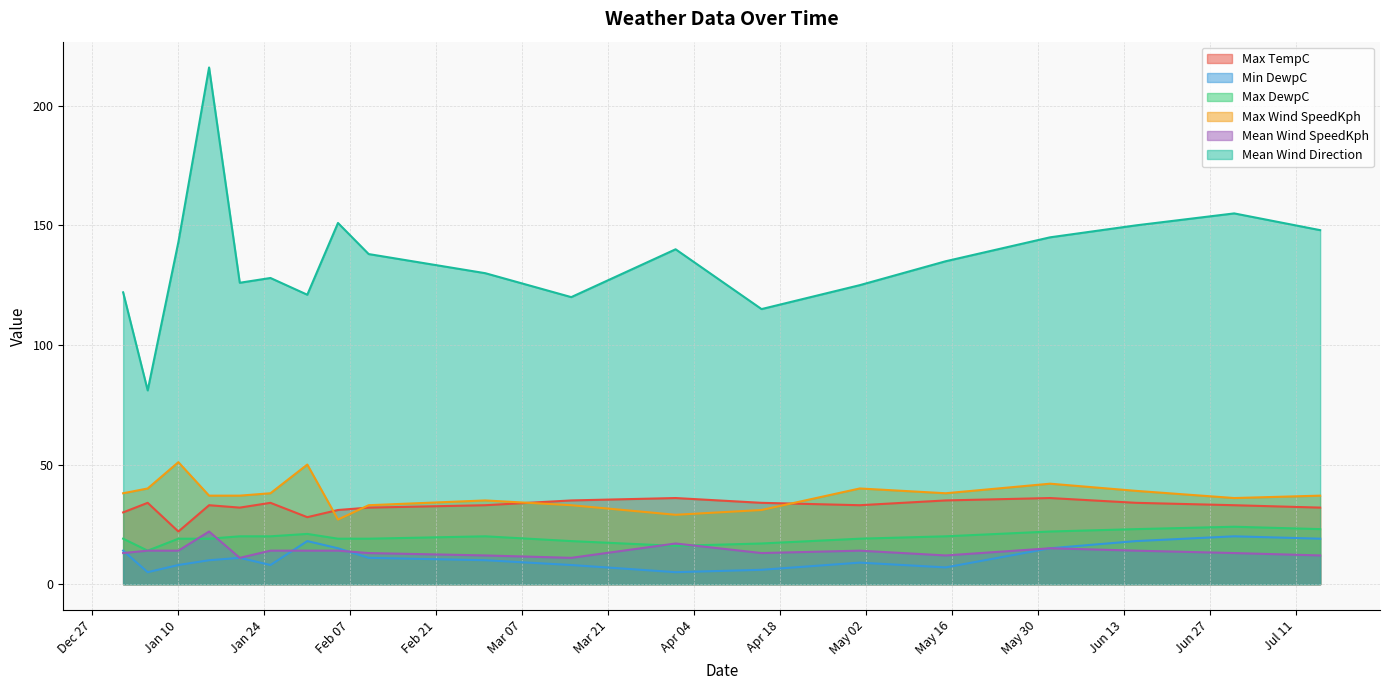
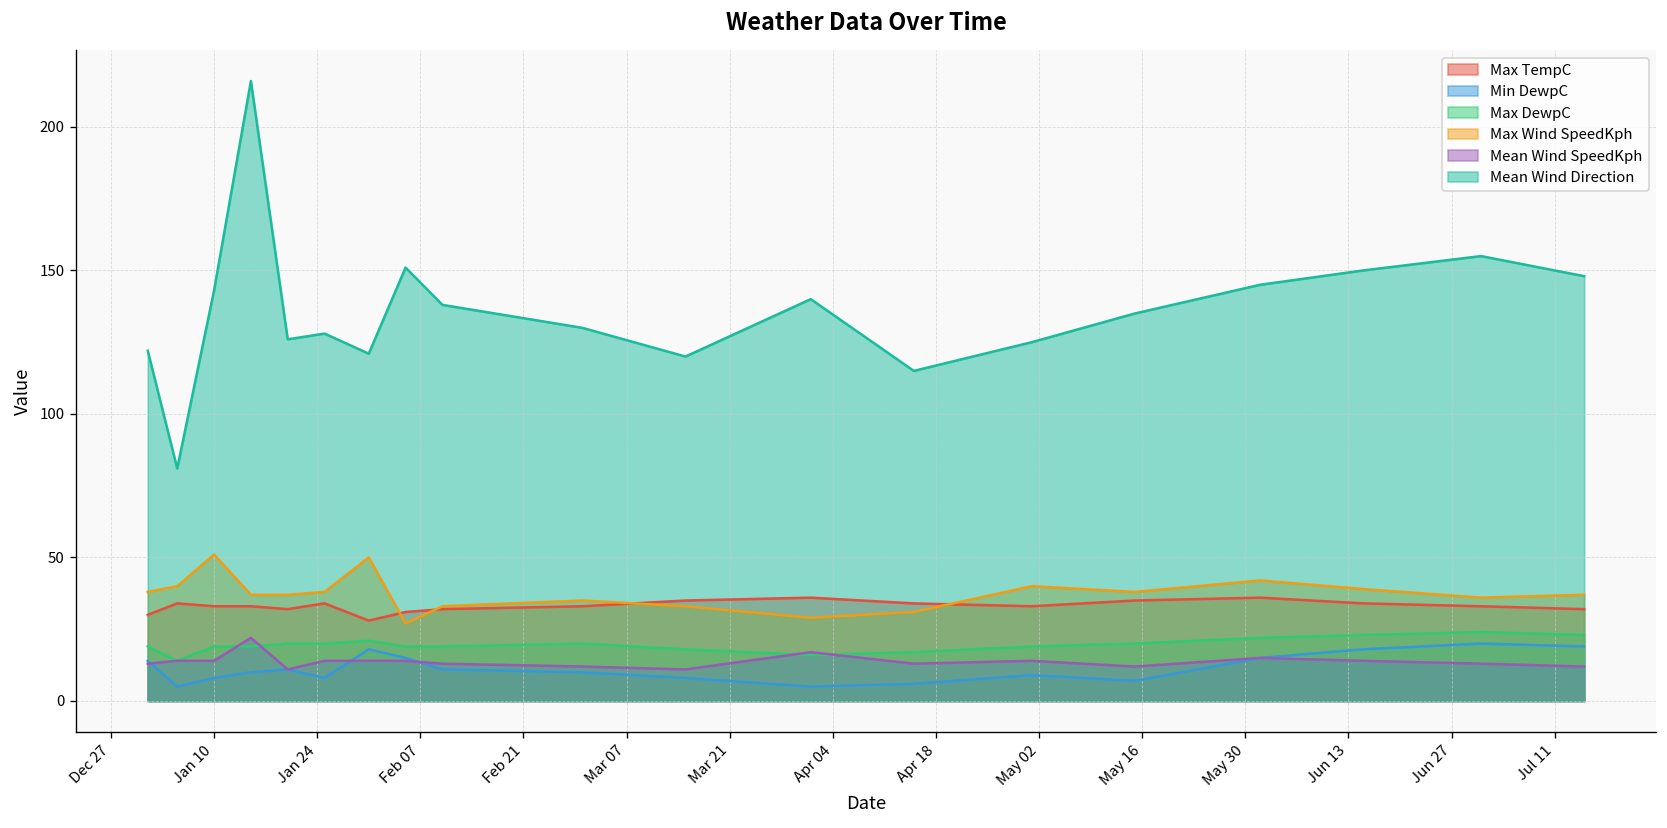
  {
    "Max TempC": {
-     "Jan 10": 22
+     "Jan 10": 33
    },
    "Max Wind SpeedKph": {
      "Jan 10": 51
    },
    "Mean Wind SpeedKph": {
      "Jan 10": 14
    }
  }
